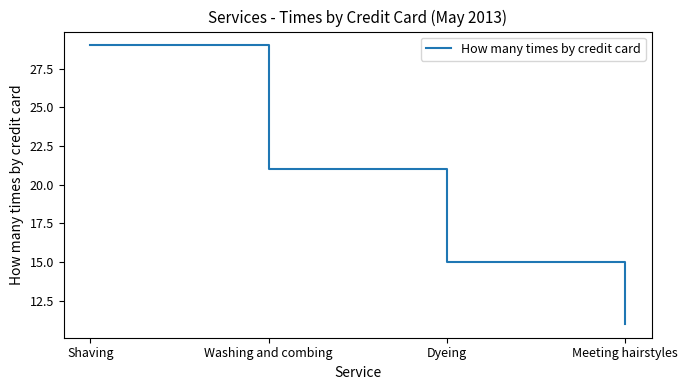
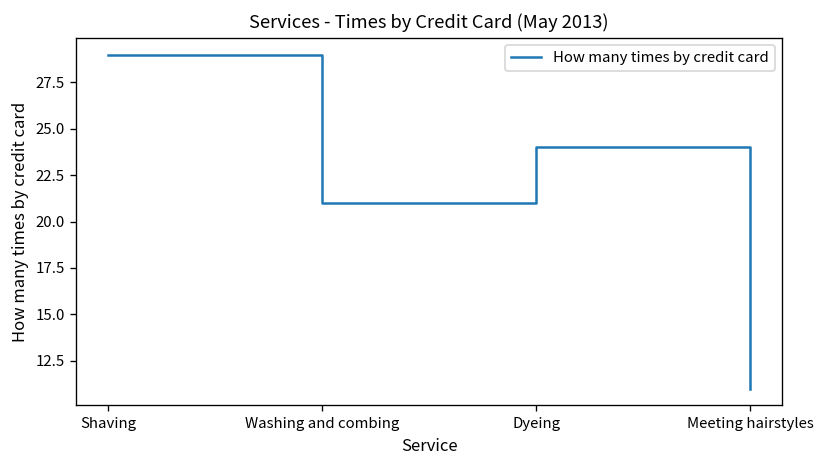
  {
    "Shaving": 29,
    "Washing and combing": 21,
-   "Dyeing": 15,
+   "Dyeing": 24,
    "Meeting hairstyles": 11
  }
